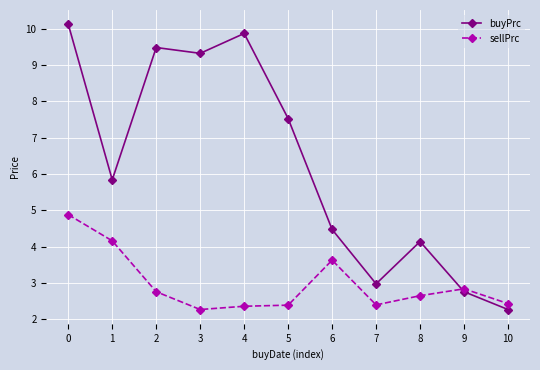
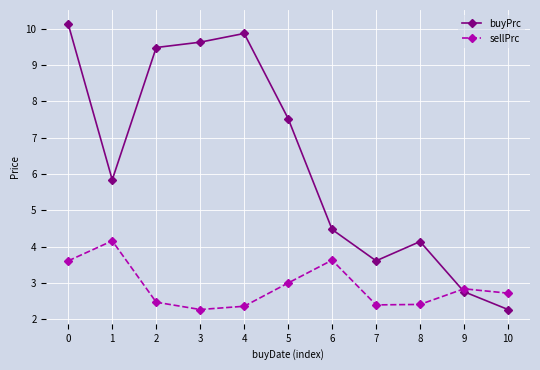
  {
    "buyPrc": {
      "0": 10.1,
      "1": 5.8,
      "2": 9.5,
-     "3": 9.3,
+     "3": 9.6,
      "4": 9.9,
      "5": 7.5,
      "6": 4.5,
-     "7": 3.0,
+     "7": 3.6,
      "8": 4.1,
      "9": 2.8,
      "10": 2.3
    },
    "sellPrc": {
-     "0": 4.9,
+     "0": 3.6,
      "1": 4.2,
-     "2": 2.8,
+     "2": 2.5,
      "3": 2.3,
      "4": 2.4,
-     "5": 2.4,
+     "5": 3.0,
      "6": 3.6,
      "7": 2.4,
-     "8": 2.7,
+     "8": 2.4,
      "9": 2.8,
-     "10": 2.4
+     "10": 2.7
    }
  }
